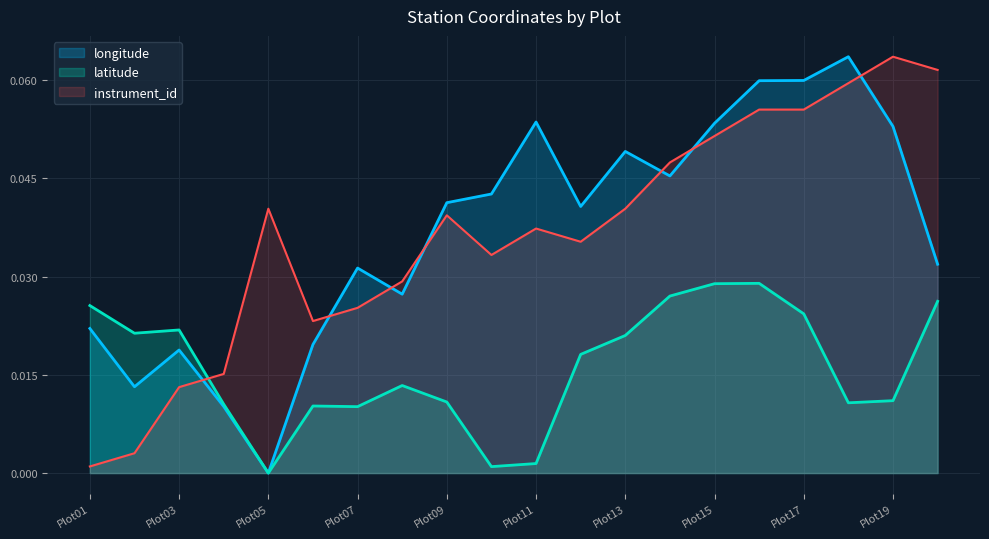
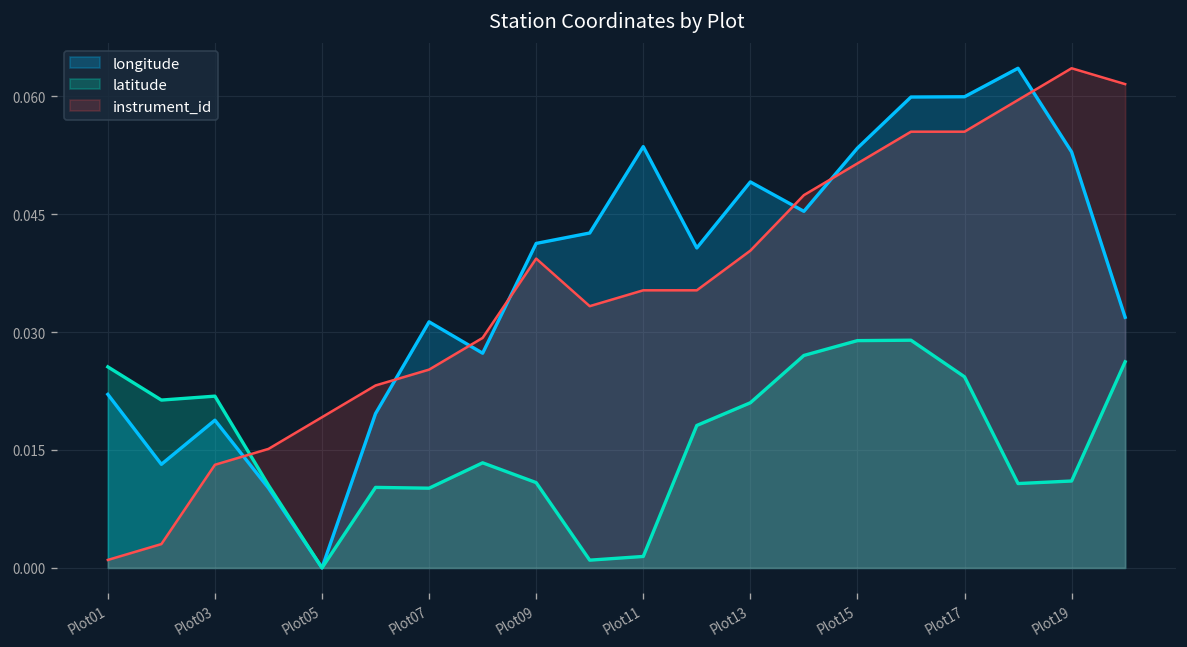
  {
    "instrument_id": {
      "Plot01": 0.001,
      "Plot03": 0.013,
-     "Plot05": 0.040,
+     "Plot05": 0.019,
      "Plot07": 0.025,
      "Plot09": 0.039,
-     "Plot11": 0.037,
+     "Plot11": 0.035,
      "Plot13": 0.040,
      "Plot15": 0.051,
      "Plot17": 0.055,
      "Plot19": 0.064
    }
  }
